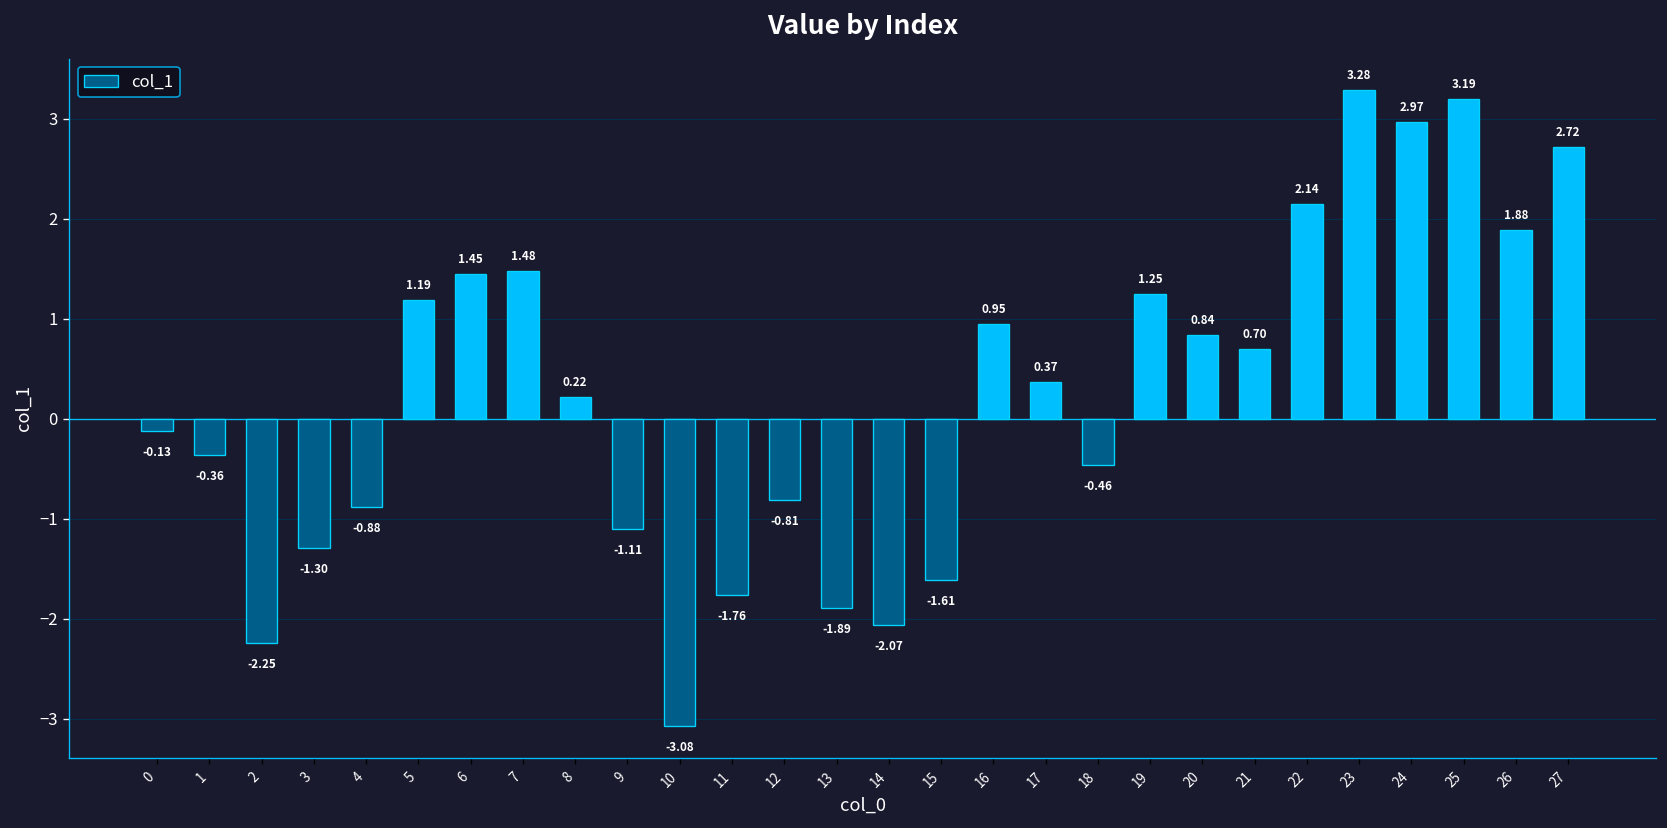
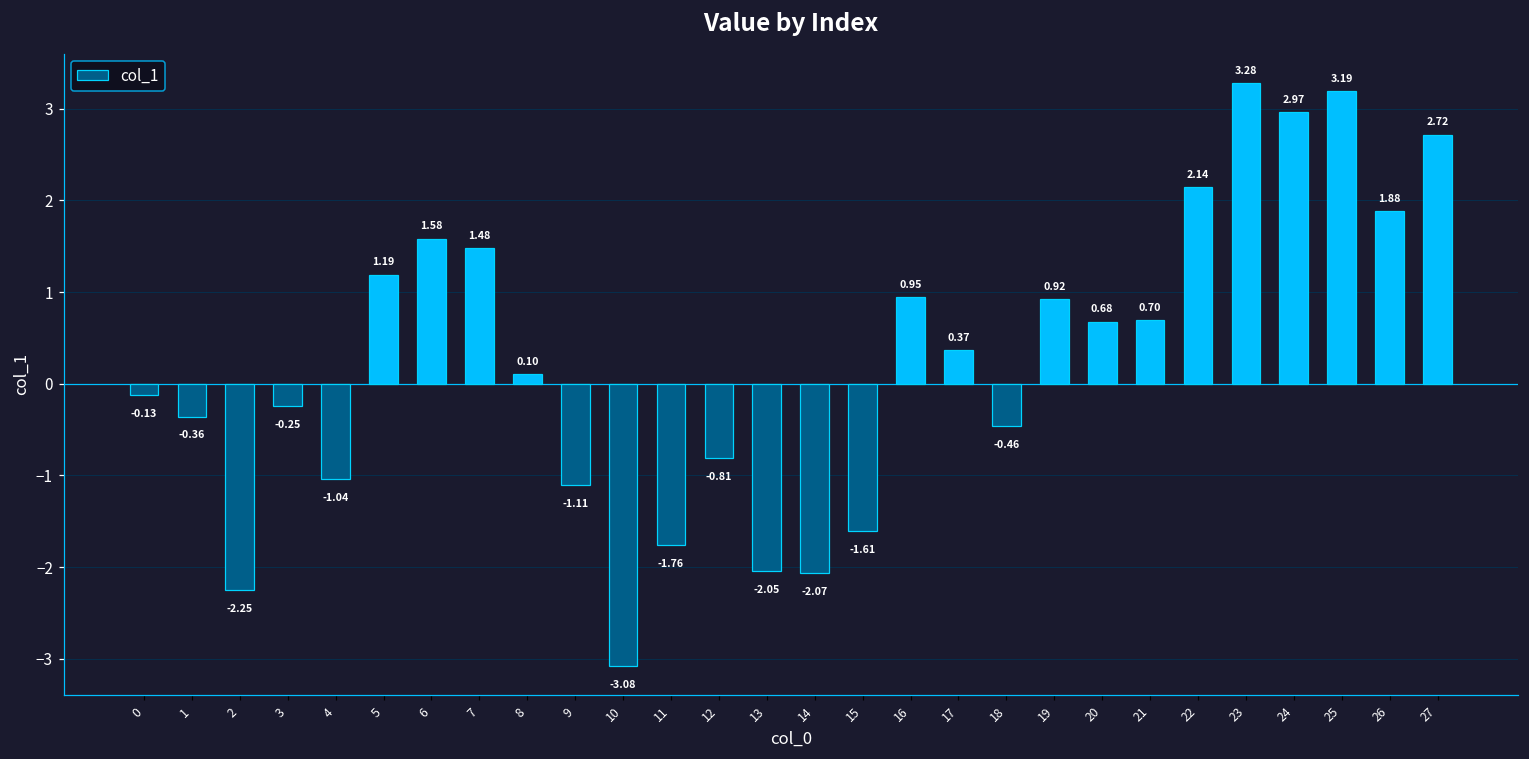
  {
    "0": -0.13,
    "1": -0.36,
    "2": -2.25,
-   "3": -1.30,
-   "4": -0.88,
+   "3": -0.25,
+   "4": -1.04,
    "5": 1.19,
-   "6": 1.45,
+   "6": 1.58,
    "7": 1.48,
-   "8": 0.22,
+   "8": 0.10,
    "9": -1.11,
    "10": -3.08,
    "11": -1.76,
    "12": -0.81,
-   "13": -1.89,
+   "13": -2.05,
    "14": -2.07,
    "15": -1.61,
    "16": 0.95,
    "17": 0.37,
    "18": -0.46,
-   "19": 1.25,
-   "20": 0.84,
+   "19": 0.92,
+   "20": 0.68,
    "21": 0.70,
    "22": 2.14,
    "23": 3.28,
    "24": 2.97,
    "25": 3.19,
    "26": 1.88,
    "27": 2.72
  }
